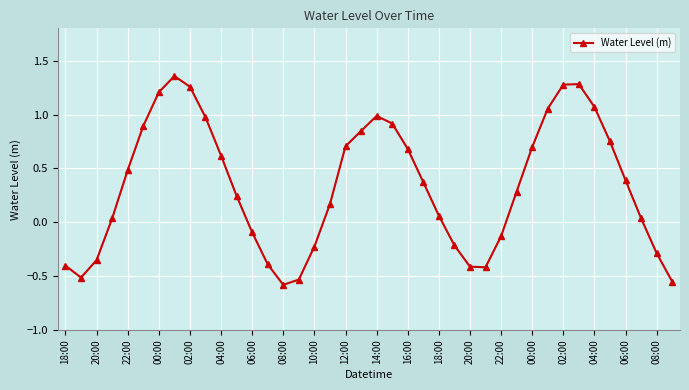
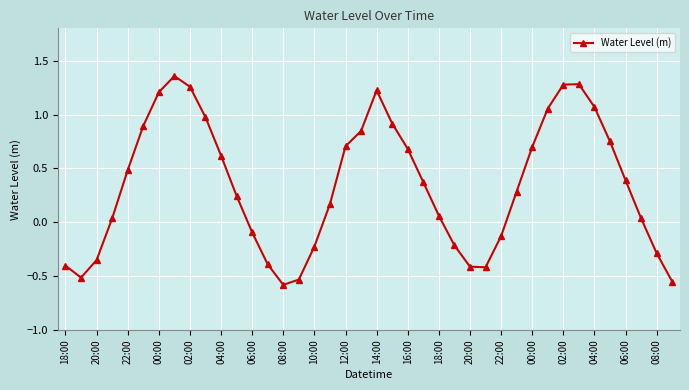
  {
    "10:00": -0.23,
    "12:00": 0.71,
-   "14:00": 0.99,
+   "14:00": 1.22,
    "16:00": 0.68
  }
